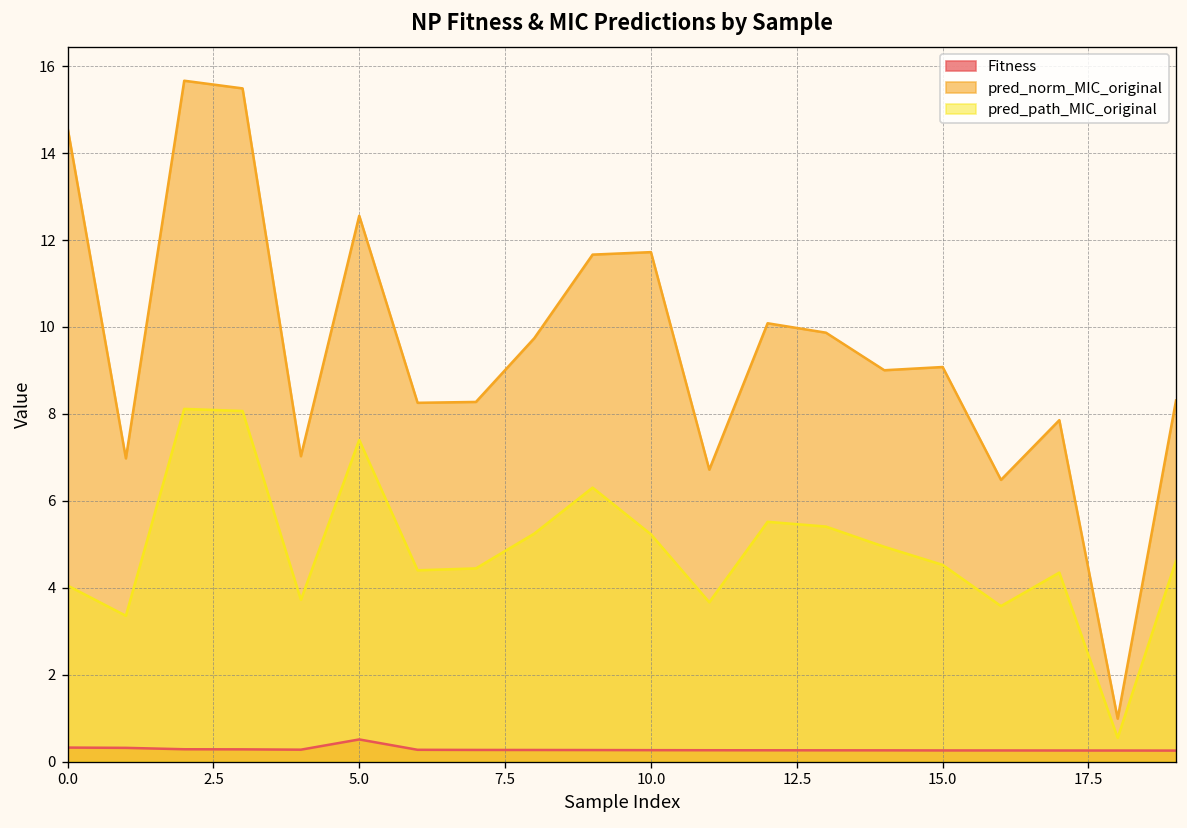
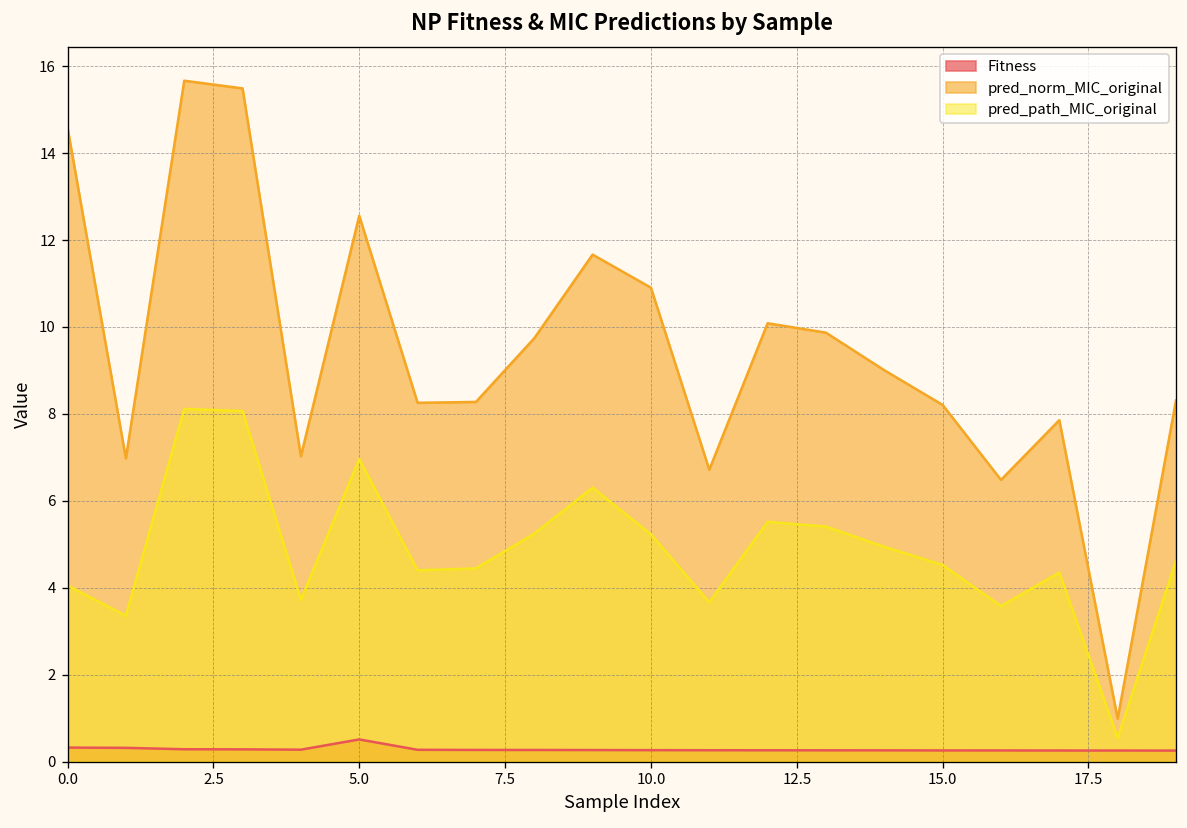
  {
    "Fitness": {
      "0.0": 0.3,
      "5.0": 0.5,
      "10.0": 0.3,
      "15.0": 0.3
    },
    "pred_norm_MIC_original": {
      "0.0": 14.6,
      "5.0": 12.6,
-     "10.0": 11.7,
-     "15.0": 9.1
+     "10.0": 10.9,
+     "15.0": 8.2
    },
    "pred_path_MIC_original": {
      "0.0": 4.1,
-     "5.0": 7.4,
+     "5.0": 7.0,
      "10.0": 5.2,
      "15.0": 4.5
    }
  }
